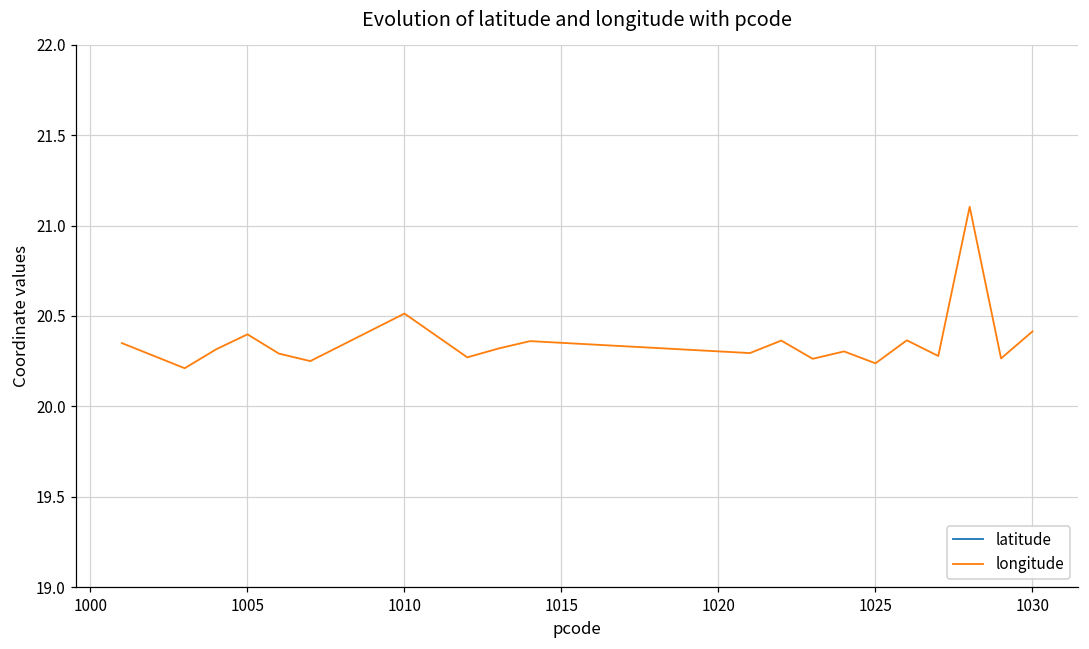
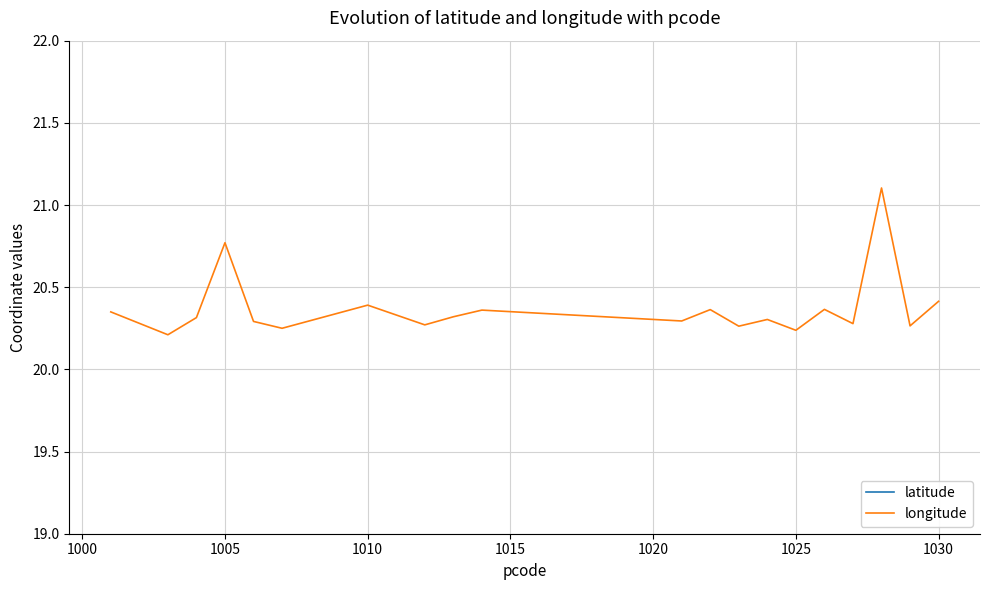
  {
    "longitude": {
-     "1005": 20.40,
-     "1010": 20.51,
+     "1005": 20.77,
+     "1010": 20.39,
      "1025": 20.24,
      "1030": 20.41
    }
  }
